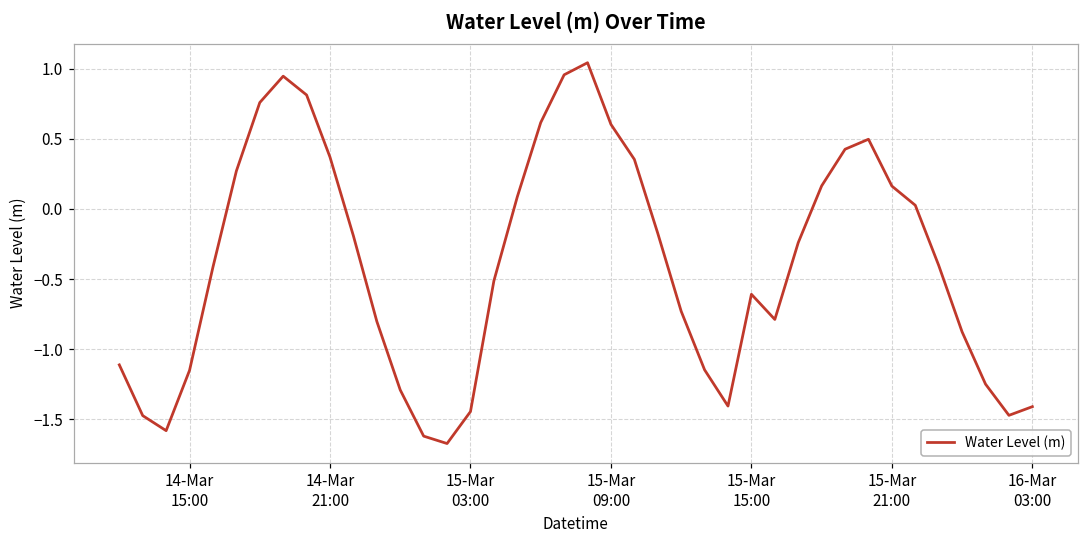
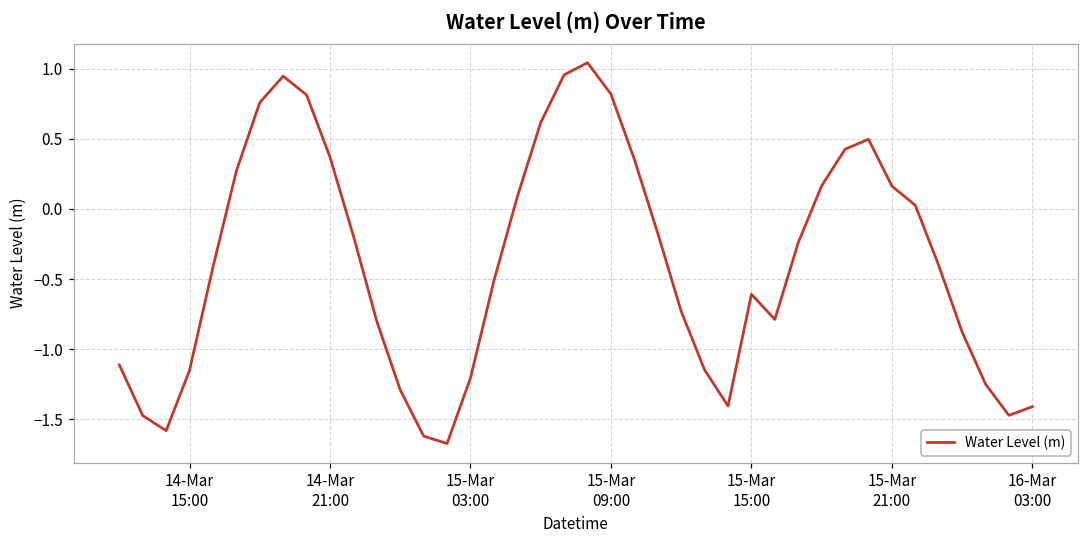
  {
    "14-Mar 15:00": -1.15,
    "14-Mar 21:00": 0.37,
-   "15-Mar 03:00": -1.44,
-   "15-Mar 09:00": 0.60,
+   "15-Mar 03:00": -1.21,
+   "15-Mar 09:00": 0.82,
    "15-Mar 15:00": -0.61,
    "15-Mar 21:00": 0.16,
    "16-Mar 03:00": -1.41
  }
